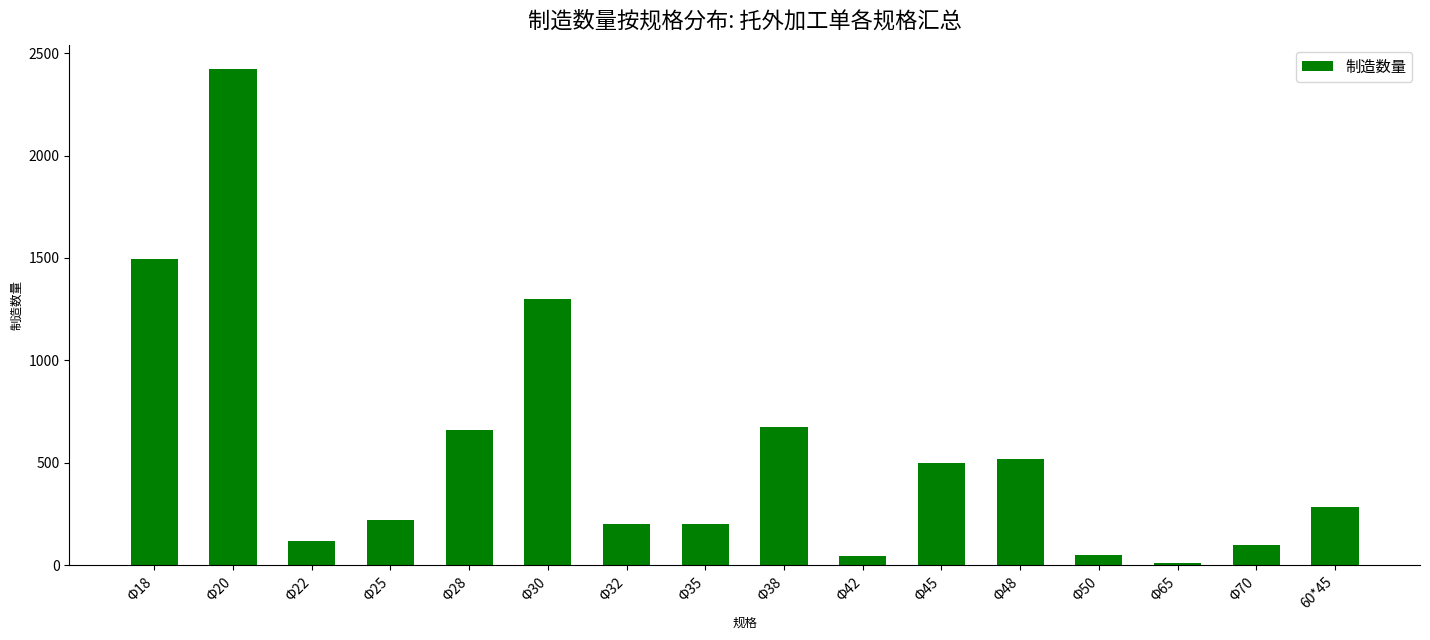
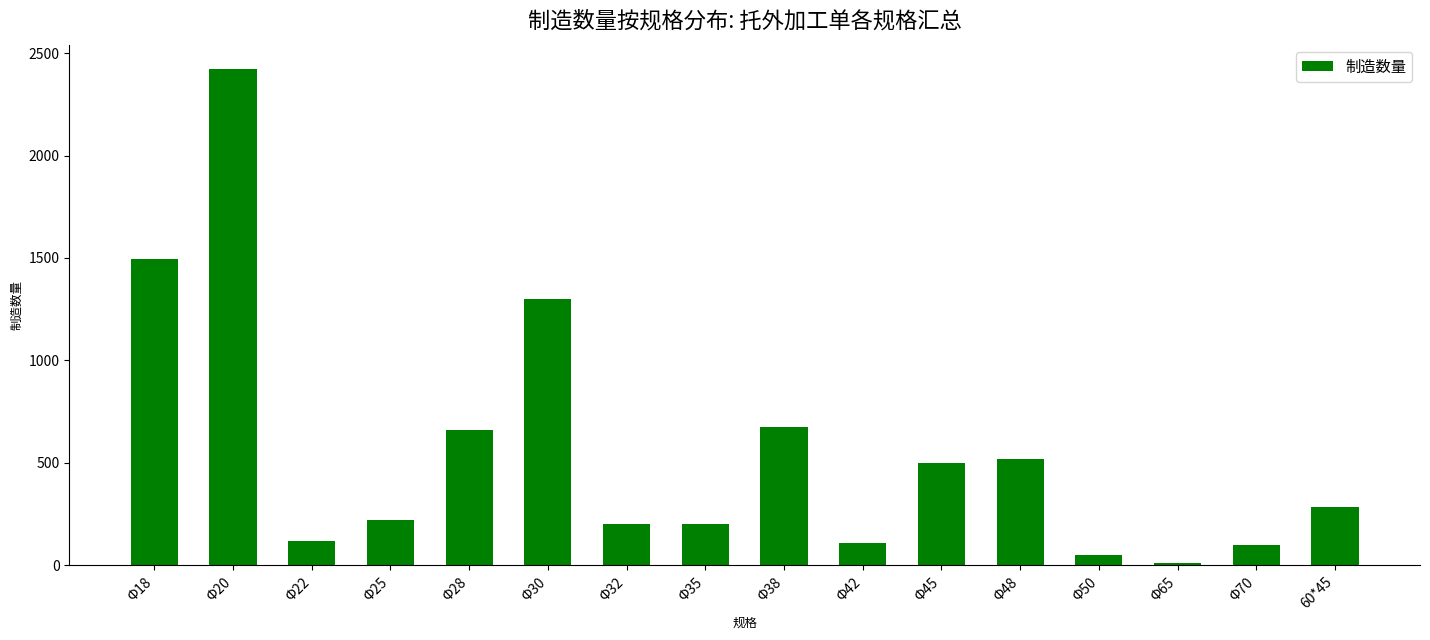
  {
    "Φ18": 1500,
    "Φ20": 2420,
    "Φ22": 120,
    "Φ25": 220,
    "Φ28": 660,
    "Φ30": 1300,
    "Φ32": 200,
    "Φ35": 200,
    "Φ38": 670,
-   "Φ42": 50,
+   "Φ42": 110,
    "Φ45": 500,
    "Φ48": 520,
    "Φ50": 50,
    "Φ70": 100,
    "60*45": 290
  }
